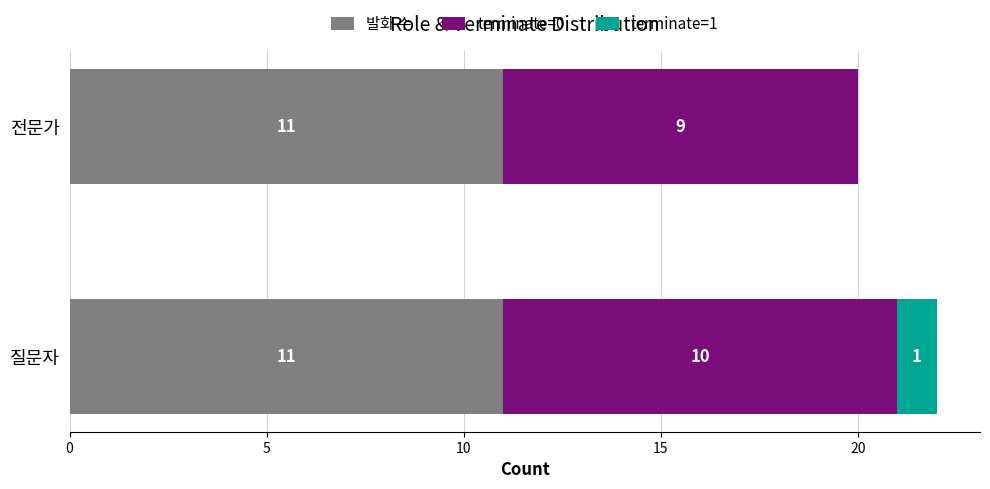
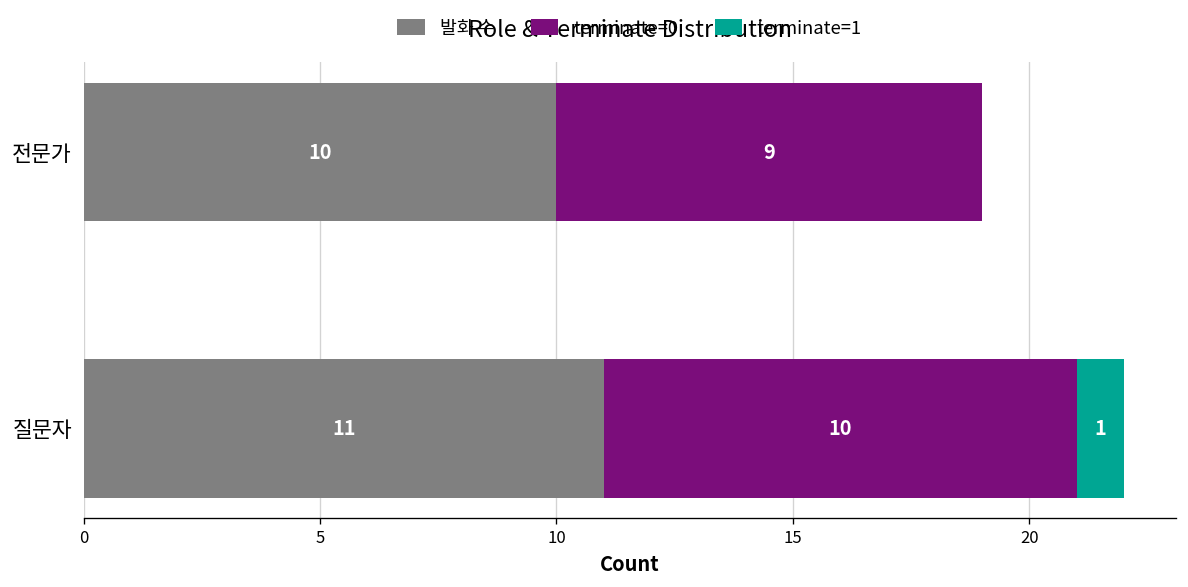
  {
    "발화 수": {
-     "전문가": 11,
+     "전문가": 10,
      "질문자": 11
    },
    "terminate=0": {
      "전문가": 9,
      "질문자": 10
    },
    "terminate=1": {
      "질문자": 1
    }
  }
